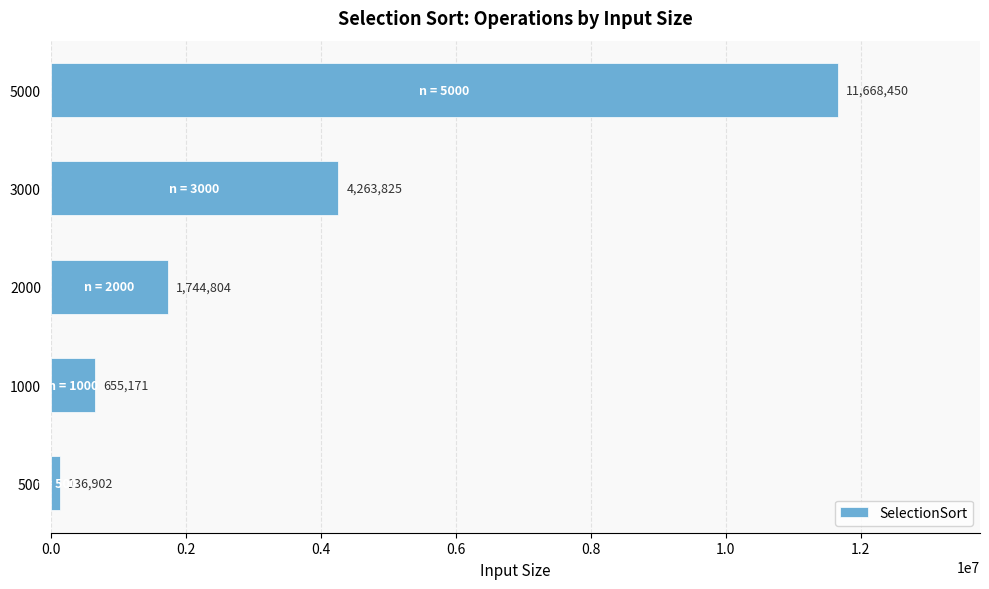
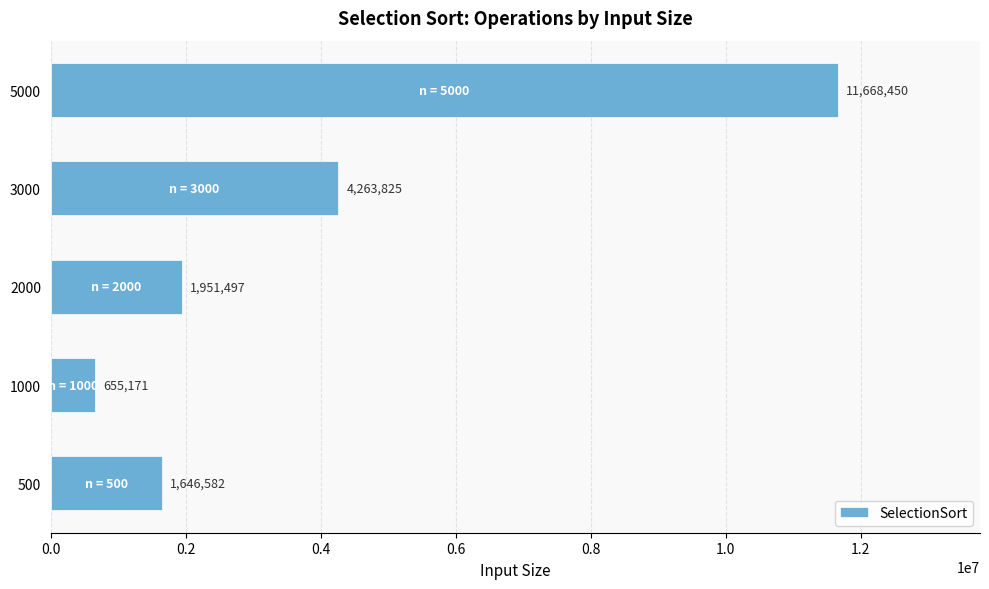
  {
    "5000": "11,668,450",
    "3000": "4,263,825",
-   "2000": "1,744,804",
+   "2000": "1,951,497",
    "1000": "655,171",
-   "500": "136,902"
+   "500": "1,646,582"
  }
